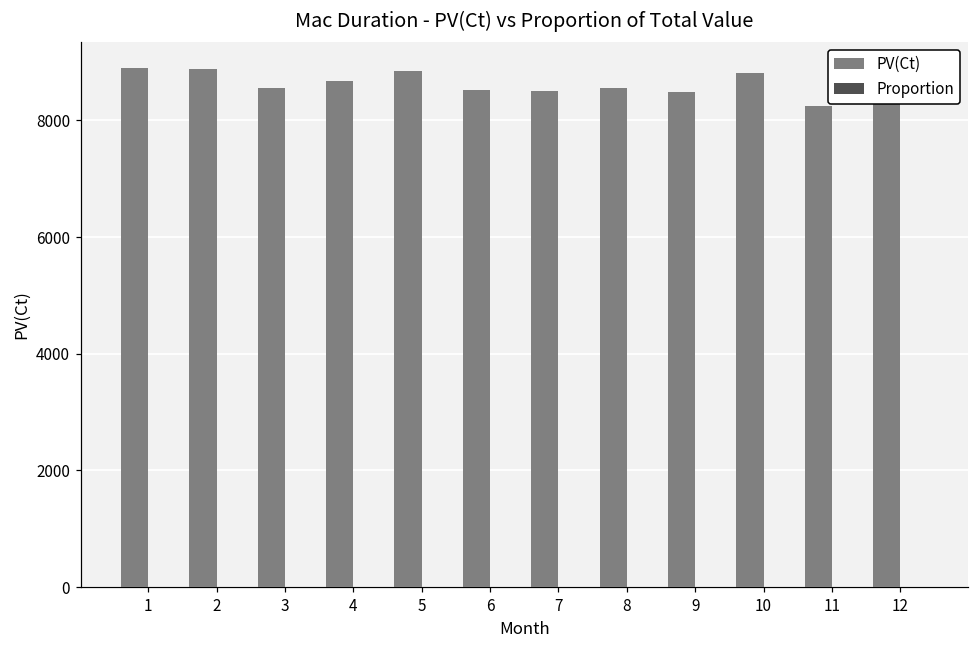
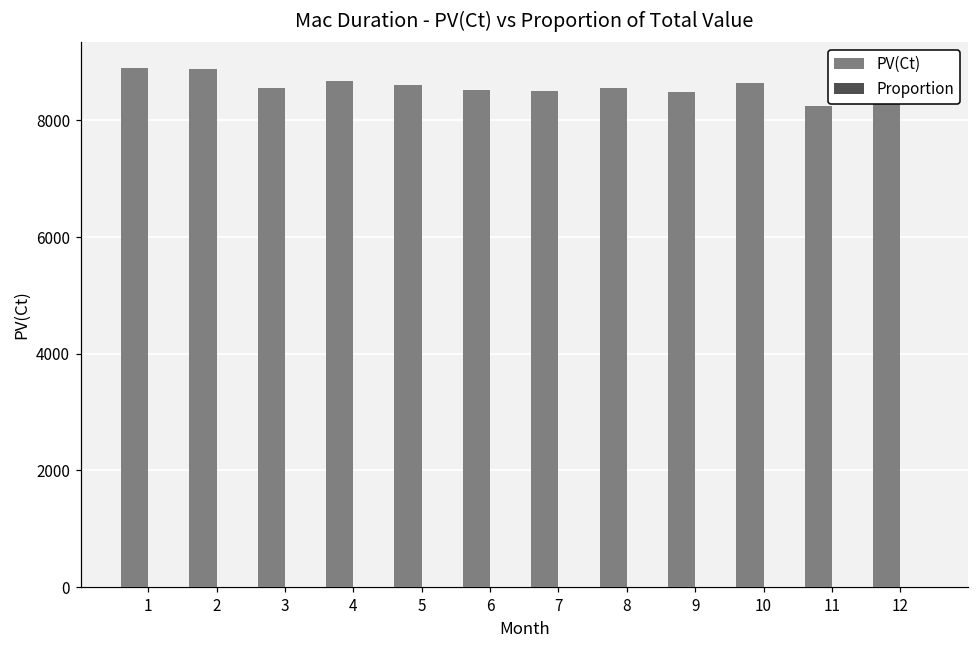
  {
    "PV(Ct)": {
      "1": 8900,
      "2": 8900,
      "3": 8600,
      "4": 8700,
-     "5": 8900,
+     "5": 8600,
      "6": 8500,
      "7": 8500,
      "8": 8600,
      "9": 8500,
-     "10": 8800,
+     "10": 8600,
      "11": 8300
    }
  }
